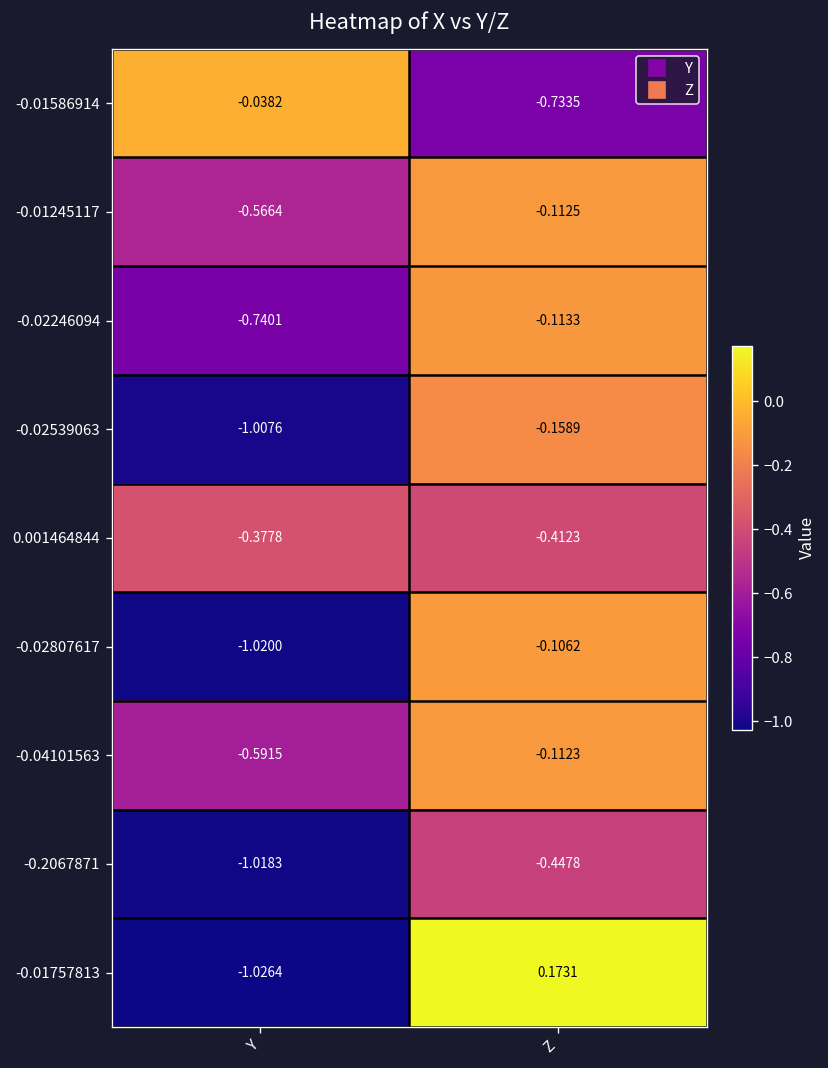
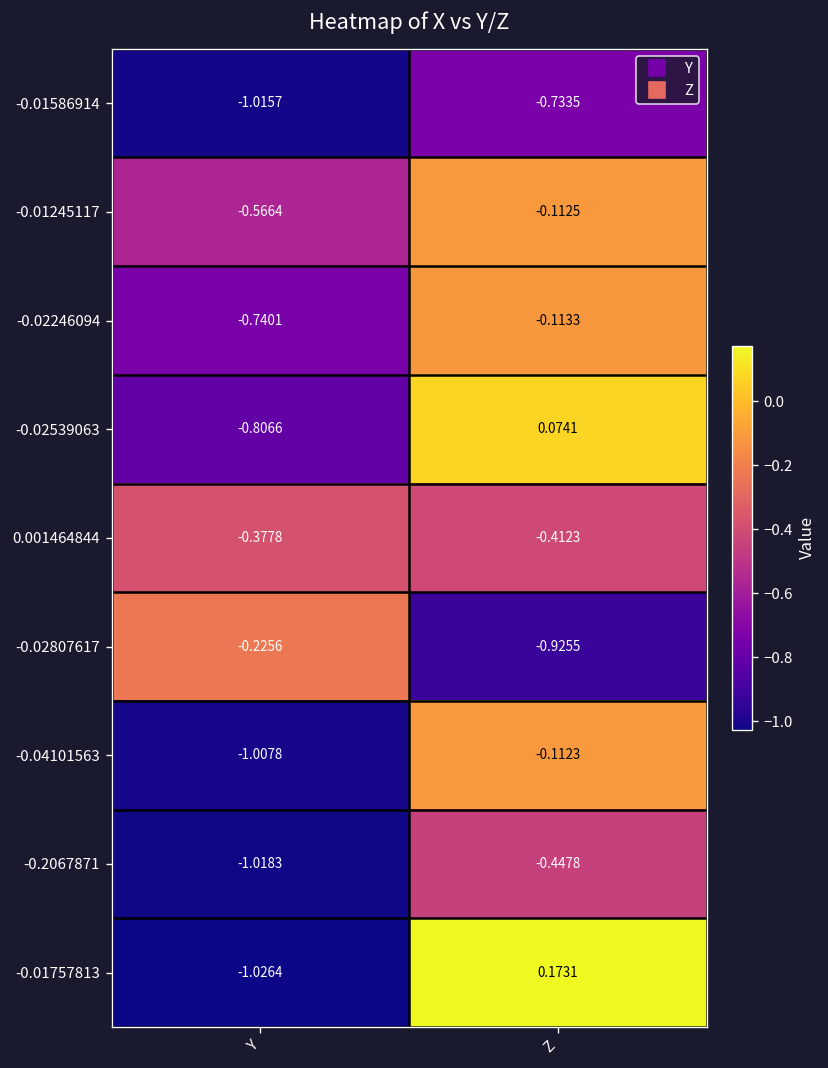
  {
    "-0.01586914": {
-     "Y": -0.0382,
+     "Y": -1.0157,
      "Z": -0.7335
    },
    "-0.01245117": {
      "Y": -0.5664,
      "Z": -0.1125
    },
    "-0.02246094": {
      "Y": -0.7401,
      "Z": -0.1133
    },
    "-0.02539063": {
-     "Y": -1.0076,
-     "Z": -0.1589
+     "Y": -0.8066,
+     "Z": 0.0741
    },
    "0.001464844": {
      "Y": -0.3778,
      "Z": -0.4123
    },
    "-0.02807617": {
-     "Y": -1.0200,
-     "Z": -0.1062
+     "Y": -0.2256,
+     "Z": -0.9255
    },
    "-0.04101563": {
-     "Y": -0.5915,
+     "Y": -1.0078,
      "Z": -0.1123
    },
    "-0.2067871": {
      "Y": -1.0183,
      "Z": -0.4478
    },
    "-0.01757813": {
      "Y": -1.0264,
      "Z": 0.1731
    }
  }
